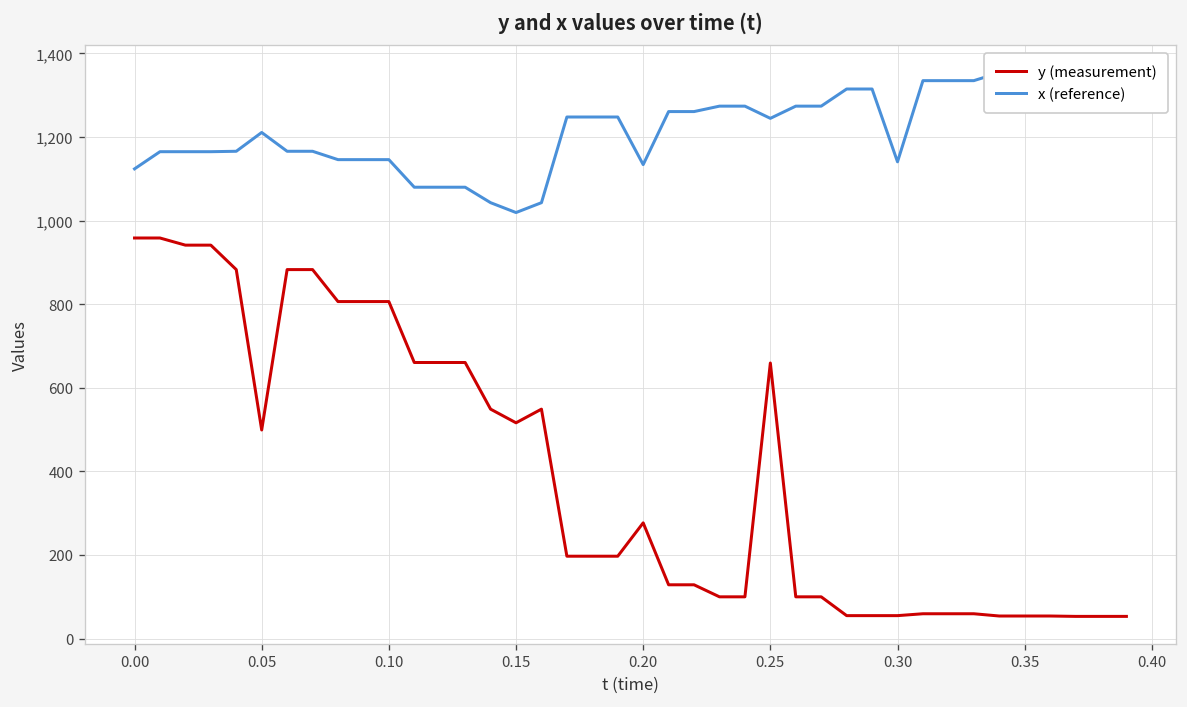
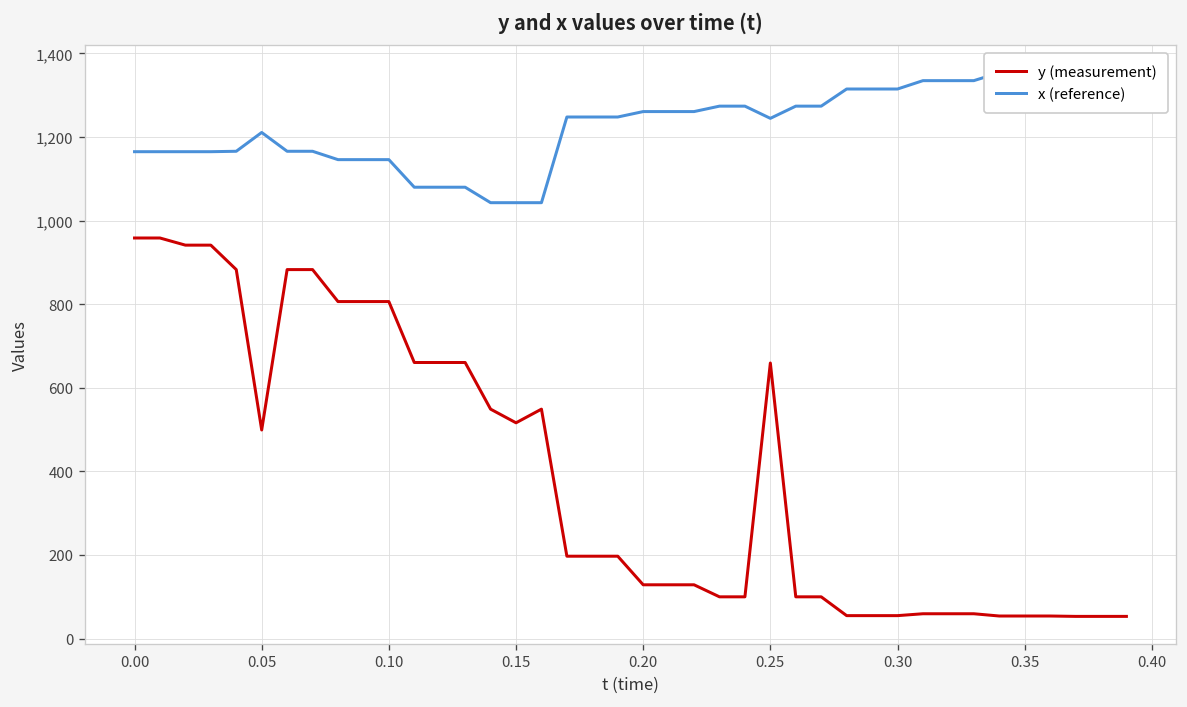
  {
    "y (measurement)": {
      "0.00": "960",
      "0.05": "500",
      "0.10": "810",
      "0.15": "520",
-     "0.20": "280",
+     "0.20": "130",
      "0.25": "660",
      "0.30": "50",
      "0.35": "50"
    },
    "x (reference)": {
-     "0.00": "1,120",
+     "0.00": "1,170",
      "0.05": "1,210",
      "0.10": "1,150",
-     "0.15": "1,020",
-     "0.20": "1,130",
+     "0.15": "1,040",
+     "0.20": "1,260",
      "0.25": "1,240",
-     "0.30": "1,140"
+     "0.30": "1,320"
    }
  }
